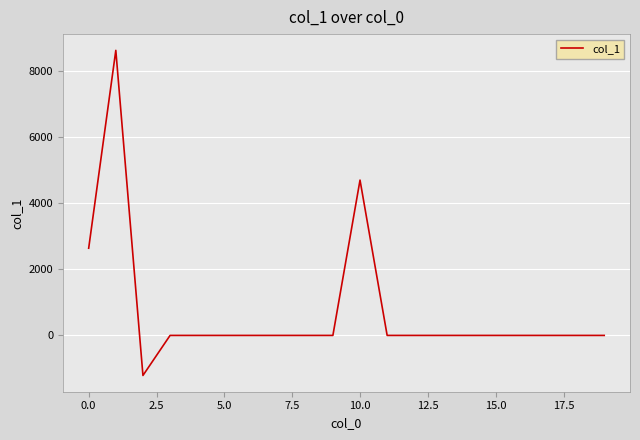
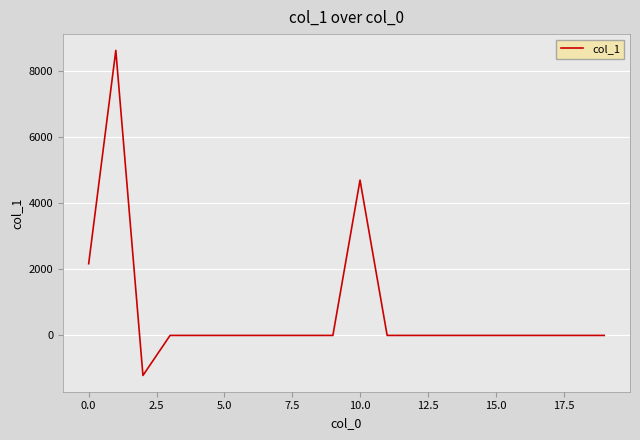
  {
-   "0.0": 2600,
+   "0.0": 2200,
    "5.0": 0,
    "10.0": 4700,
    "15.0": 0
  }
